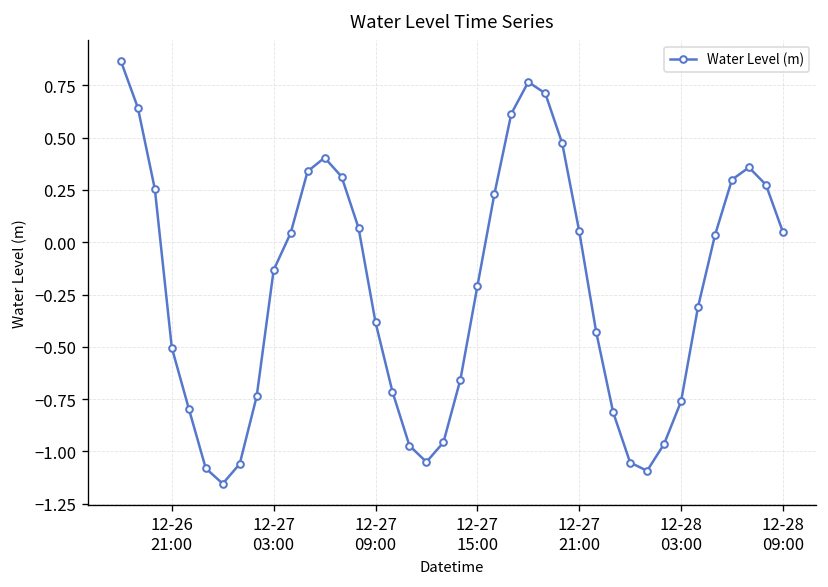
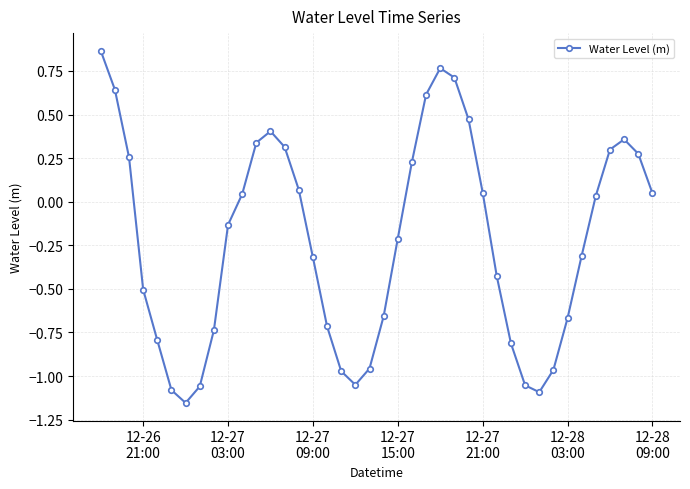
  {
    "12-26 21:00": -0.50,
    "12-27 03:00": -0.13,
-   "12-27 09:00": -0.38,
+   "12-27 09:00": -0.32,
    "12-27 15:00": -0.21,
    "12-27 21:00": 0.05,
-   "12-28 03:00": -0.76,
+   "12-28 03:00": -0.67,
    "12-28 09:00": 0.05
  }
